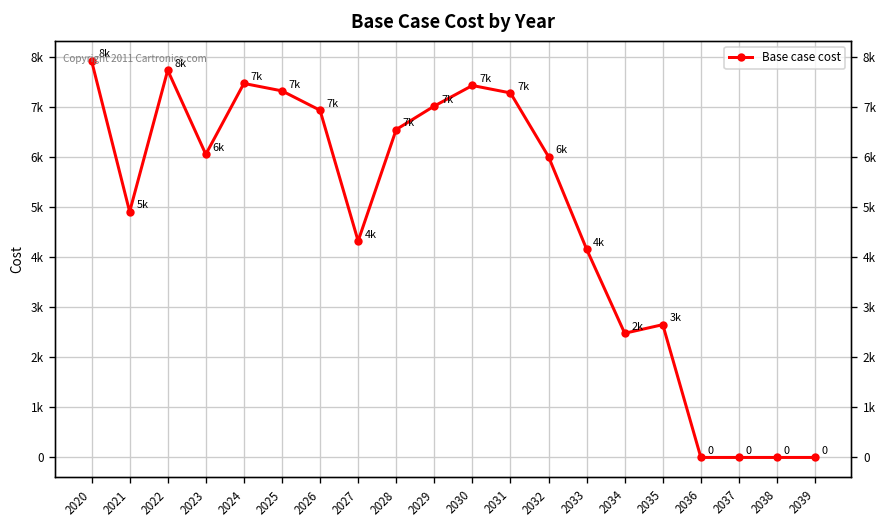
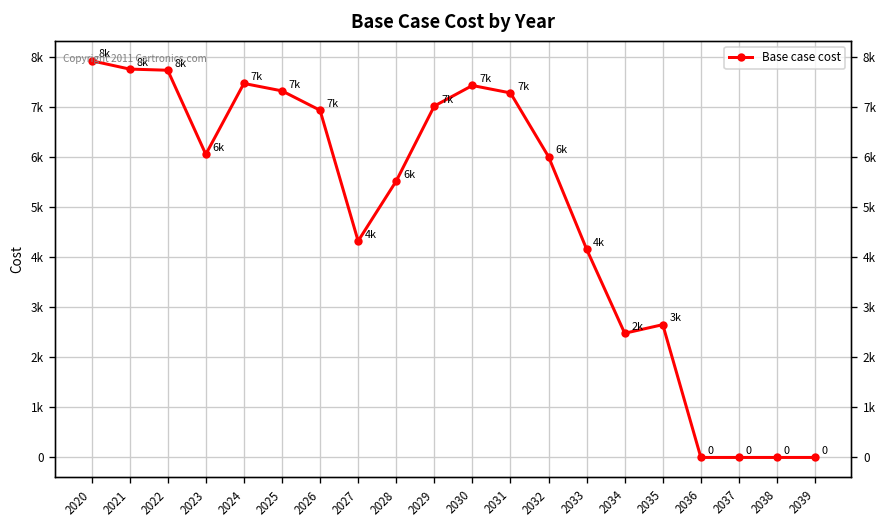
  {
-   "2021": "5k",
+   "2021": "8k",
    "2023": "6k",
    "2024": "7k",
    "2025": "7k",
    "2026": "7k",
    "2027": "4k",
-   "2028": "7k",
+   "2028": "6k",
    "2029": "7k",
    "2030": "7k",
    "2031": "7k",
    "2032": "6k",
    "2033": "4k",
    "2034": "2k",
    "2035": "3k",
    "2036": "0",
    "2037": "0",
    "2038": "0",
    "2039": "0"
  }
